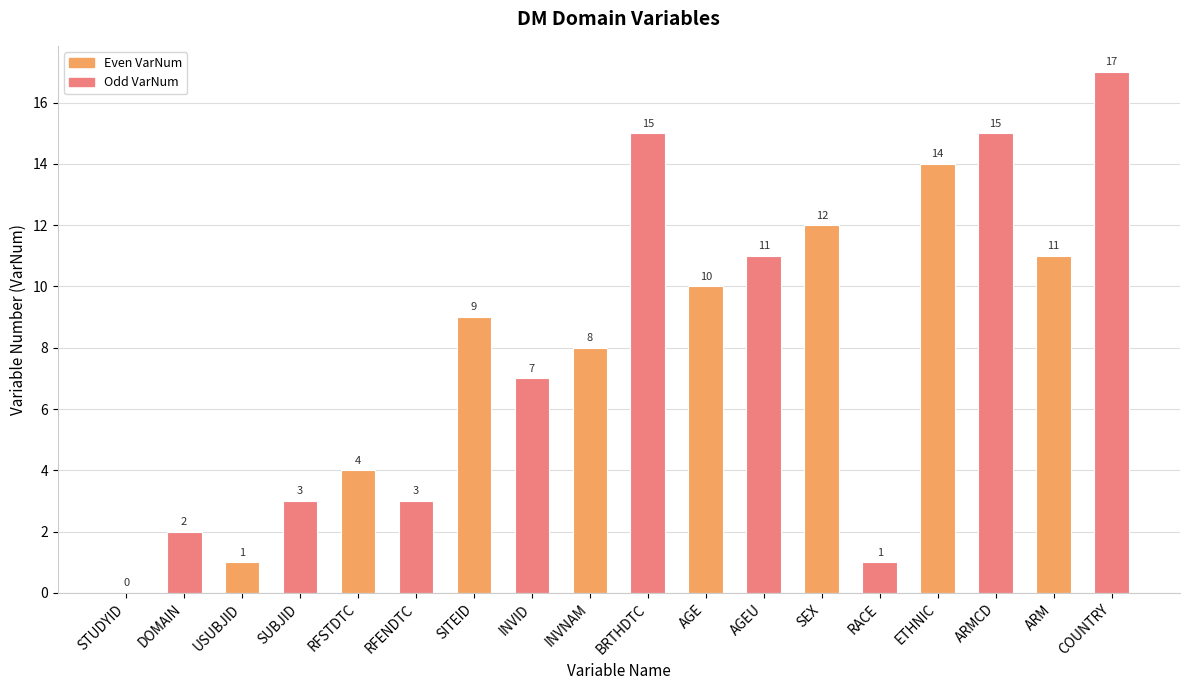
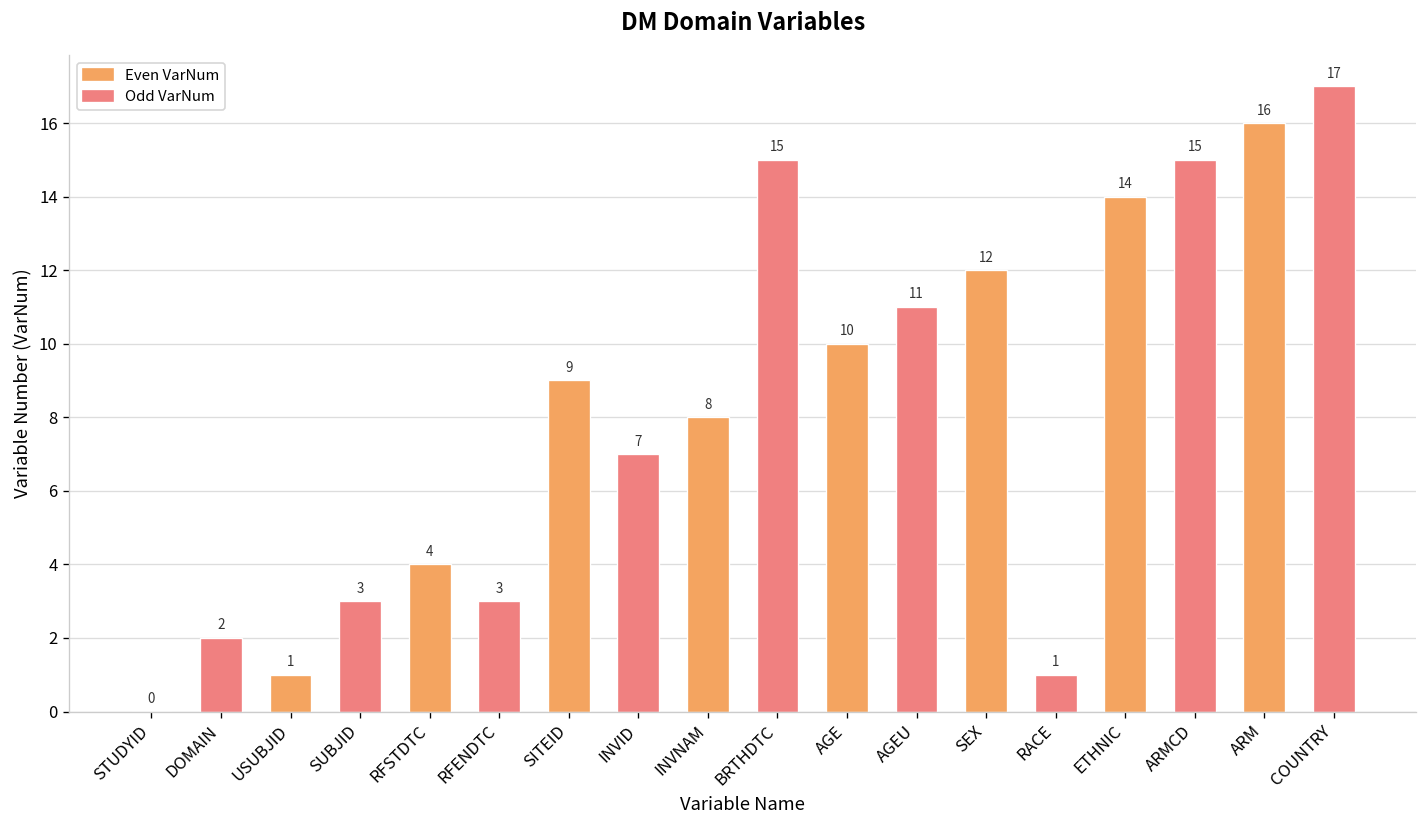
  {
    "STUDYID": 0,
    "DOMAIN": 2,
    "USUBJID": 1,
    "SUBJID": 3,
    "RFSTDTC": 4,
    "RFENDTC": 3,
    "SITEID": 9,
    "INVID": 7,
    "INVNAM": 8,
    "BRTHDTC": 15,
    "AGE": 10,
    "AGEU": 11,
    "SEX": 12,
    "RACE": 1,
    "ETHNIC": 14,
    "ARMCD": 15,
-   "ARM": 11,
+   "ARM": 16,
    "COUNTRY": 17
  }
